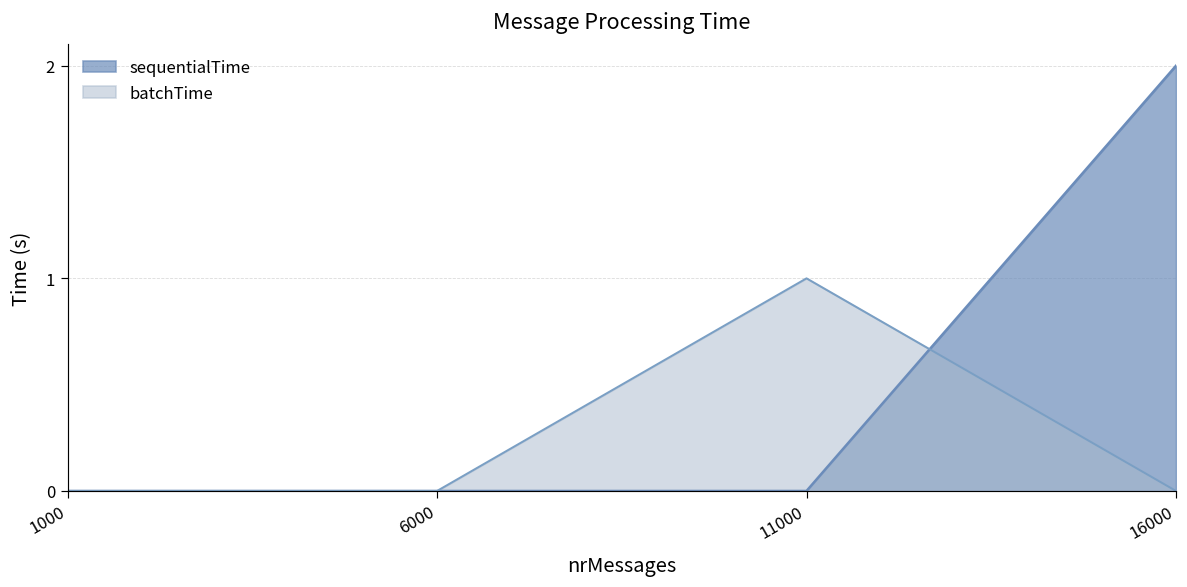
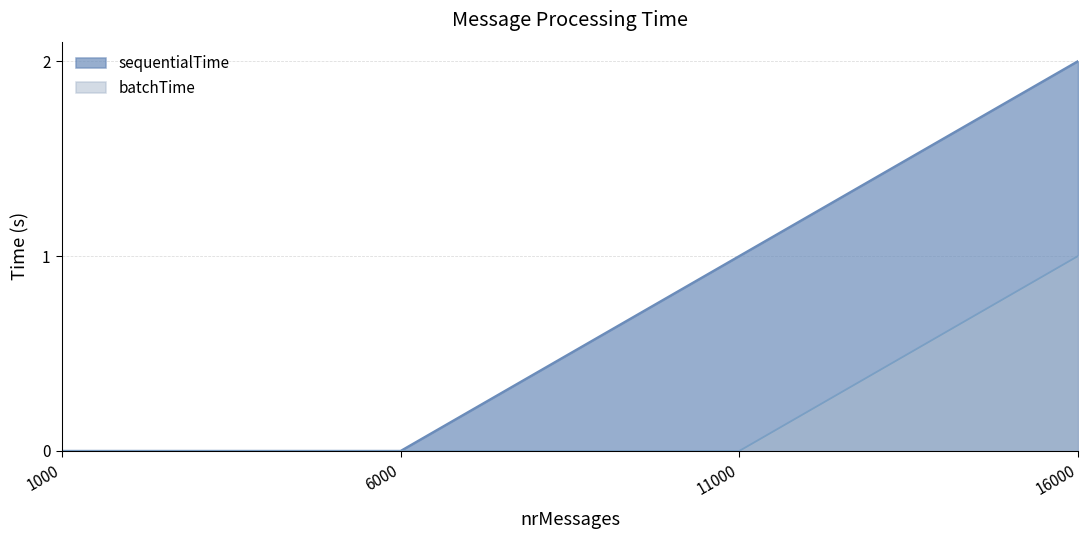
  {
    "sequentialTime": {
-     "11000": 0,
+     "11000": 1,
      "16000": 2
    },
    "batchTime": {
-     "11000": 1,
-     "16000": 0
+     "11000": 0,
+     "16000": 1
    }
  }
